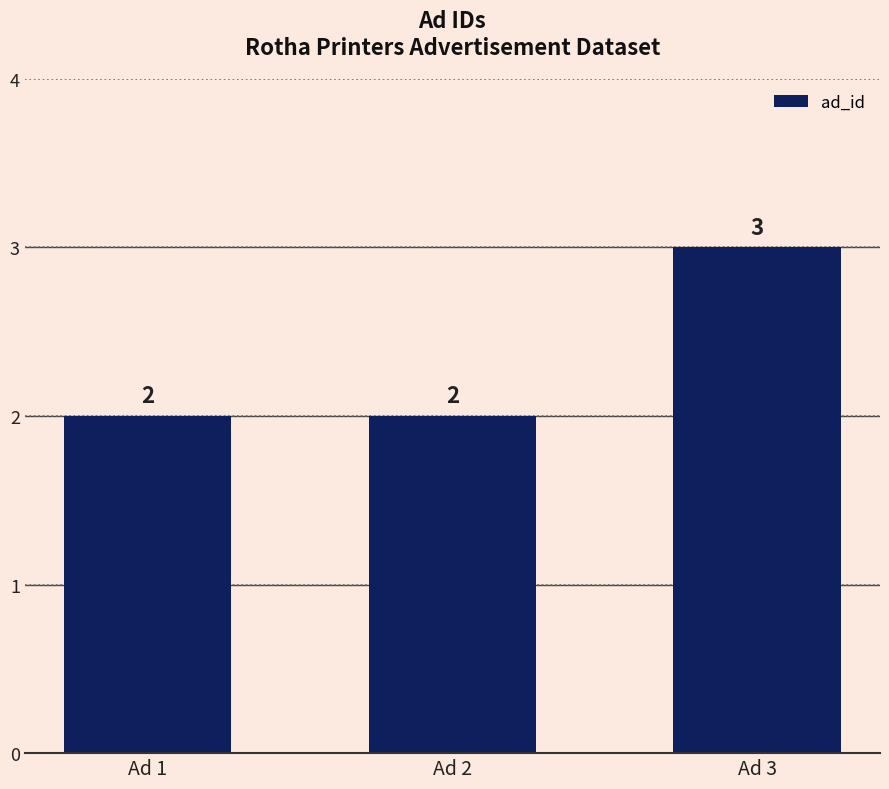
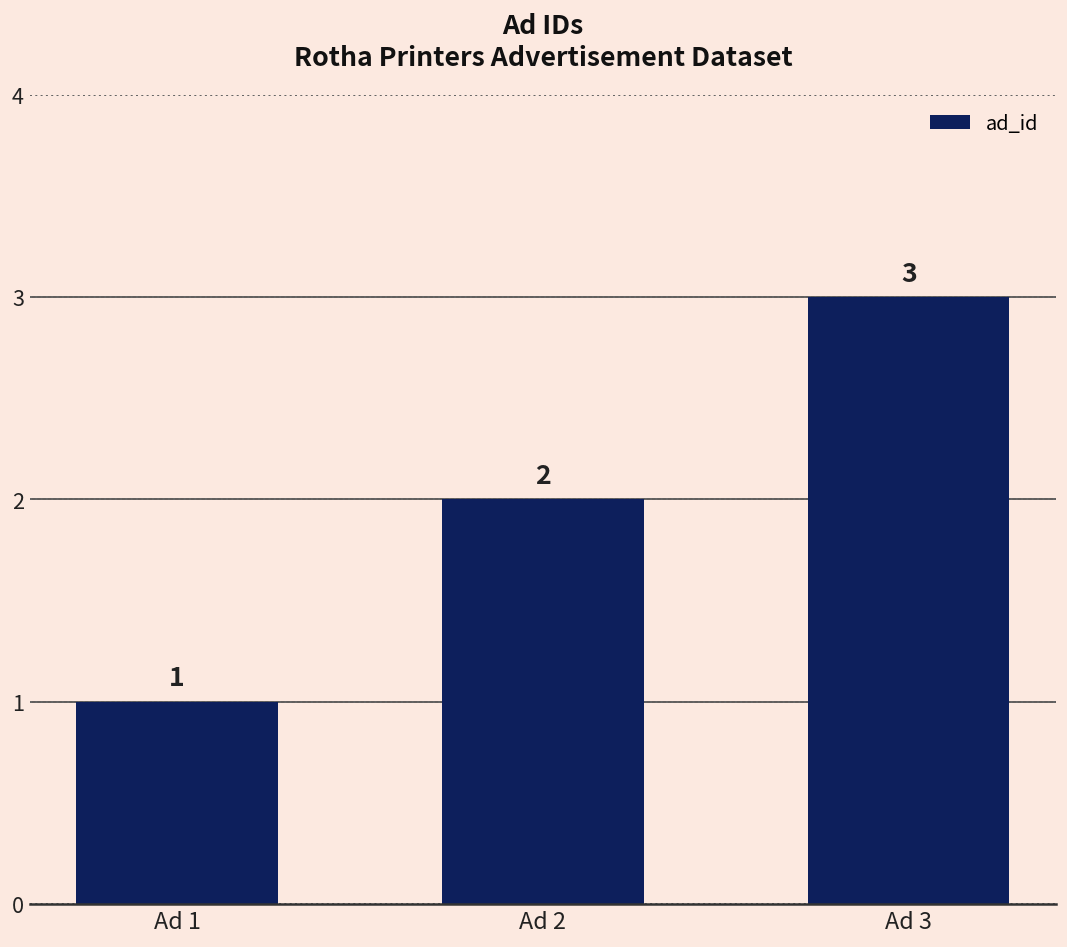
  {
-   "Ad 1": 2,
+   "Ad 1": 1,
    "Ad 2": 2,
    "Ad 3": 3
  }
